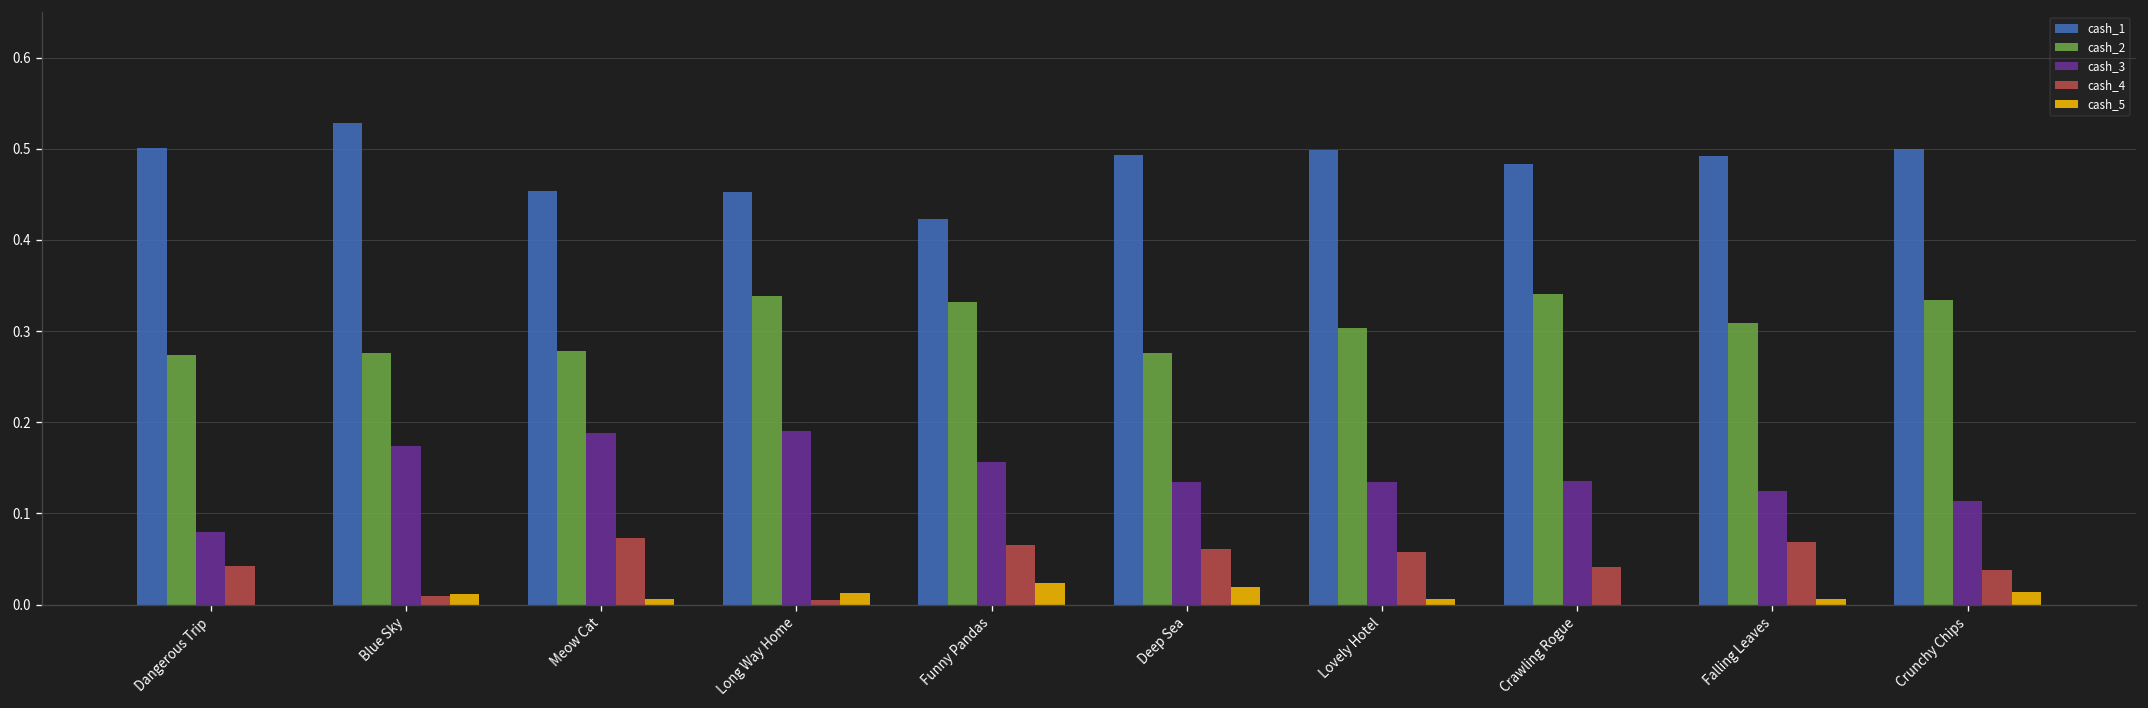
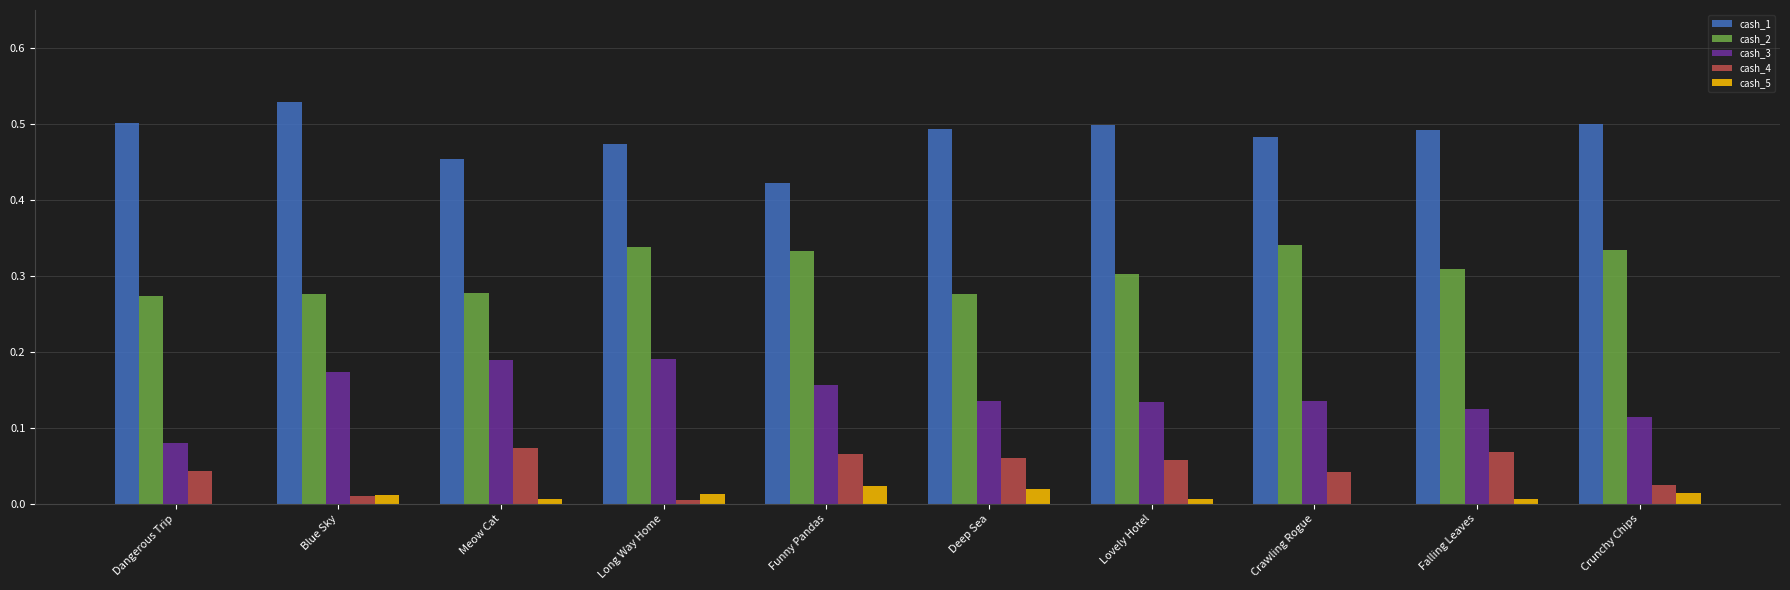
  {
    "cash_1": {
      "Dangerous Trip": 0.50,
      "Blue Sky": 0.53,
      "Meow Cat": 0.45,
-     "Long Way Home": 0.45,
+     "Long Way Home": 0.47,
      "Funny Pandas": 0.42,
      "Deep Sea": 0.49,
      "Lovely Hotel": 0.50,
      "Crawling Rogue": 0.48,
      "Falling Leaves": 0.49,
      "Crunchy Chips": 0.50
    },
    "cash_2": {
      "Dangerous Trip": 0.27,
      "Blue Sky": 0.28,
      "Meow Cat": 0.28,
      "Long Way Home": 0.34,
      "Funny Pandas": 0.33,
      "Deep Sea": 0.28,
      "Lovely Hotel": 0.30,
      "Crawling Rogue": 0.34,
      "Falling Leaves": 0.31,
      "Crunchy Chips": 0.33
    },
    "cash_3": {
      "Dangerous Trip": 0.08,
      "Blue Sky": 0.17,
      "Meow Cat": 0.19,
      "Long Way Home": 0.19,
      "Funny Pandas": 0.16,
      "Deep Sea": 0.13,
      "Lovely Hotel": 0.13,
      "Crawling Rogue": 0.14,
      "Falling Leaves": 0.12,
      "Crunchy Chips": 0.11
    },
    "cash_4": {
      "Dangerous Trip": 0.04,
      "Blue Sky": 0.01,
      "Meow Cat": 0.07,
      "Long Way Home": 0.01,
      "Funny Pandas": 0.07,
      "Deep Sea": 0.06,
      "Lovely Hotel": 0.06,
      "Crawling Rogue": 0.04,
      "Falling Leaves": 0.07,
-     "Crunchy Chips": 0.04
+     "Crunchy Chips": 0.02
    },
    "cash_5": {
      "Dangerous Trip": 0.00,
      "Blue Sky": 0.01,
      "Meow Cat": 0.01,
      "Long Way Home": 0.01,
      "Funny Pandas": 0.02,
      "Deep Sea": 0.02,
      "Lovely Hotel": 0.01,
      "Crawling Rogue": 0.00,
      "Falling Leaves": 0.01,
      "Crunchy Chips": 0.01
    }
  }
